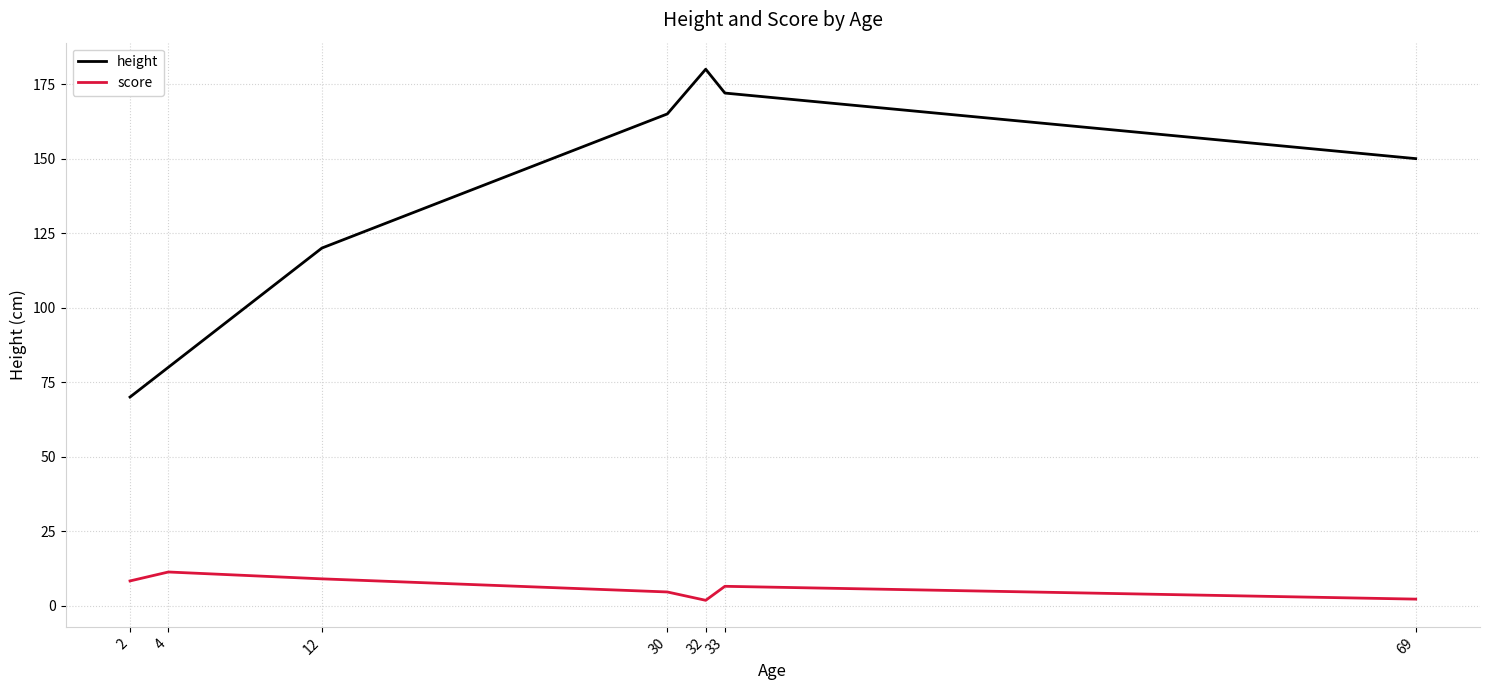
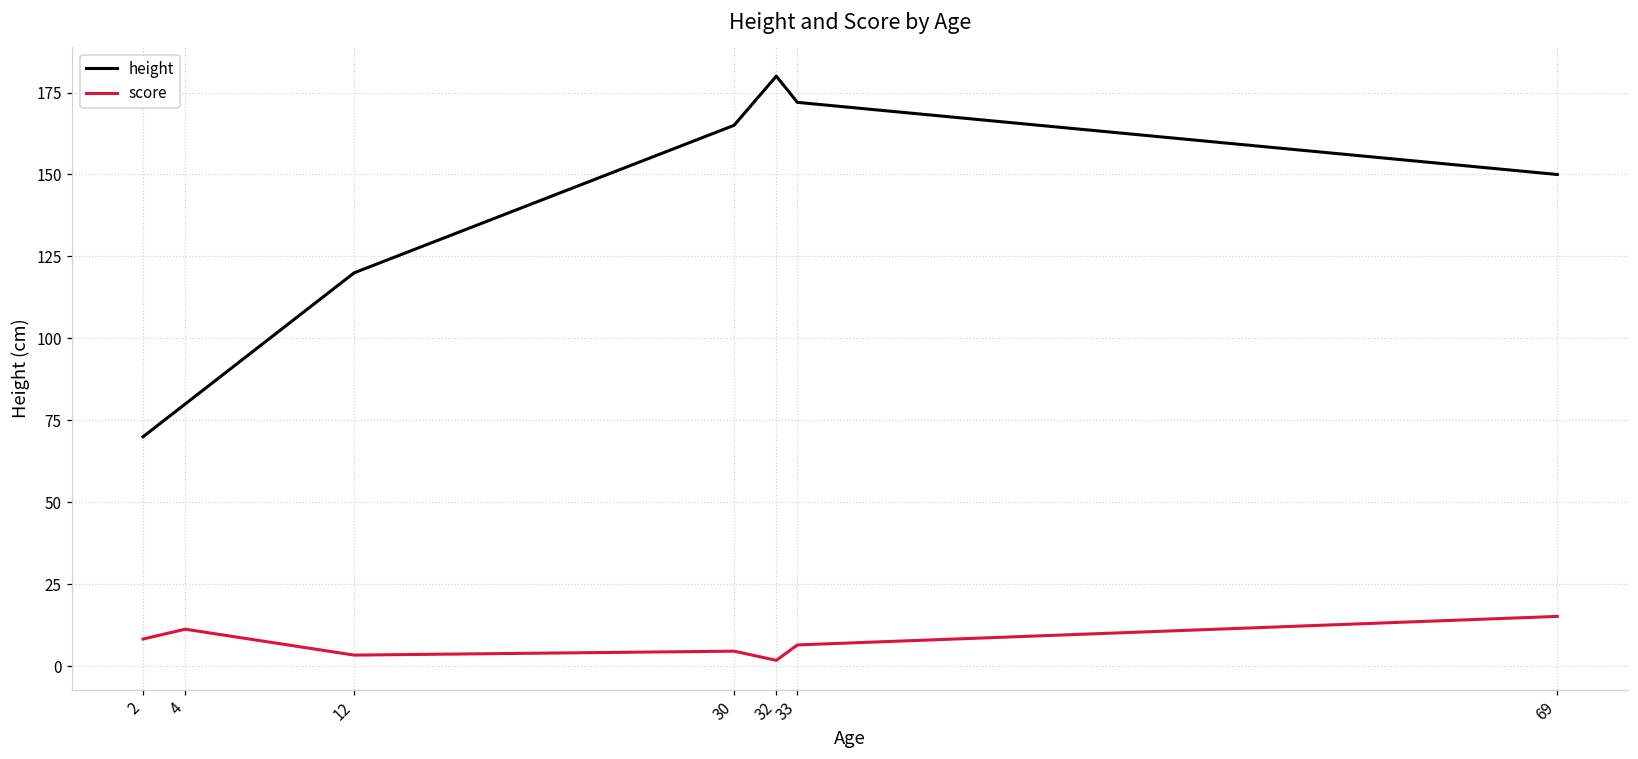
  {
    "height": {
      "2": 70,
      "4": 80,
      "12": 120,
      "30": 165,
      "32": 180,
      "33": 172,
      "69": 150
    },
    "score": {
      "2": 8,
      "4": 11,
-     "12": 9,
+     "12": 3,
      "30": 5,
      "32": 2,
      "33": 7,
-     "69": 2
+     "69": 15
    }
  }
